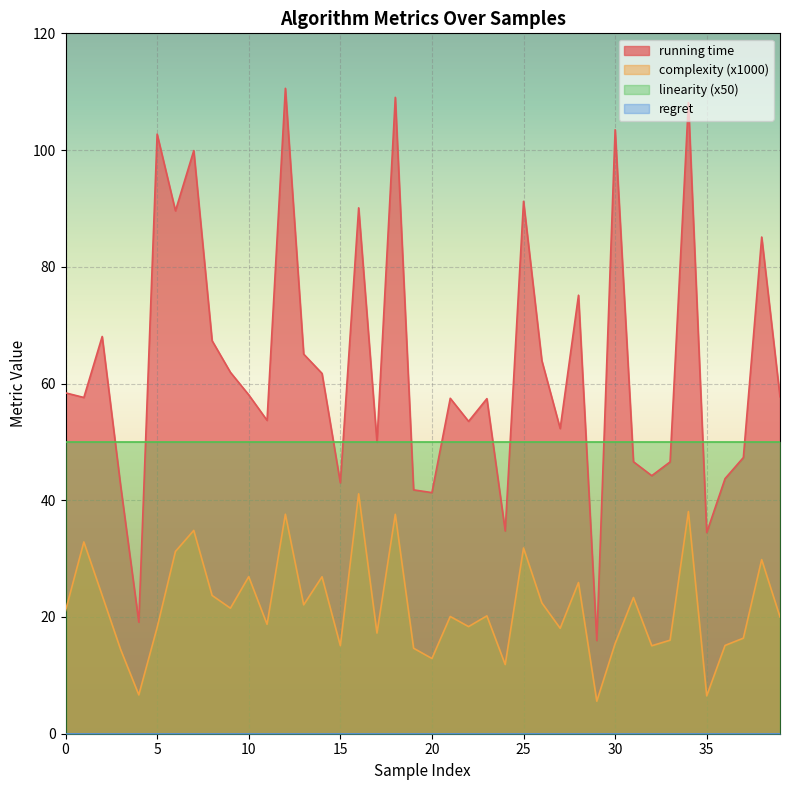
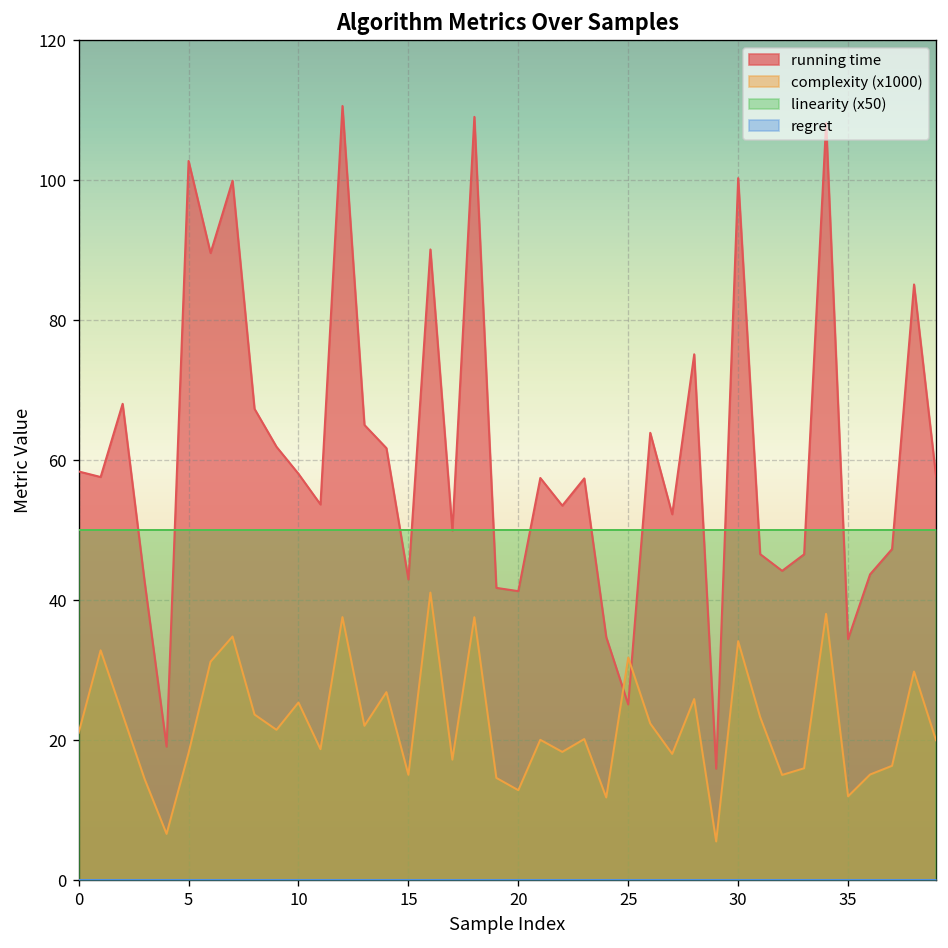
  {
    "running time": {
      "0": 58,
      "5": 103,
      "10": 58,
      "15": 43,
      "20": 41,
-     "25": 91,
-     "30": 103,
+     "25": 25,
+     "30": 100,
      "35": 34
    },
    "complexity (x1000)": {
      "0": 21,
      "5": 18,
-     "10": 27,
+     "10": 25,
      "15": 15,
      "20": 13,
      "25": 32,
-     "30": 15,
-     "35": 6
+     "30": 34,
+     "35": 12
    },
    "linearity (x50)": {
      "0": 50,
      "5": 50,
      "10": 50,
      "15": 50,
      "20": 50,
      "25": 50,
      "30": 50,
      "35": 50
    },
    "regret": {
      "0": 0,
      "5": 0,
      "10": 0,
      "15": 0,
      "20": 0,
      "25": 0,
      "30": 0,
      "35": 0
    }
  }
